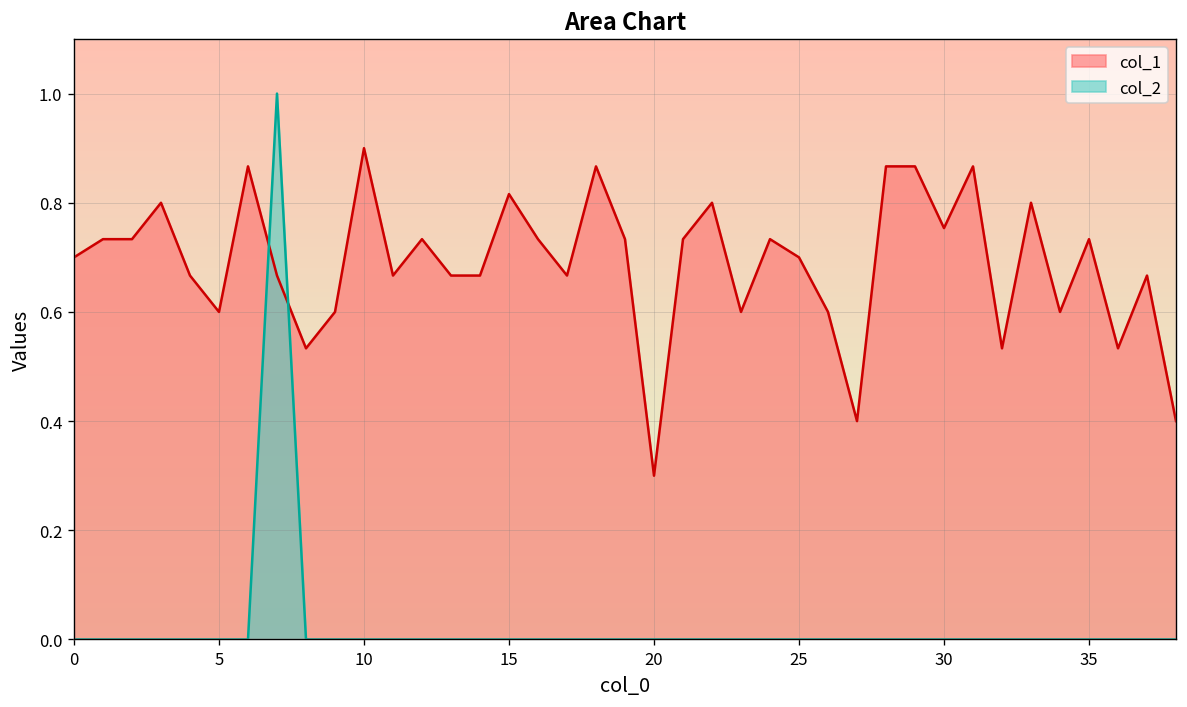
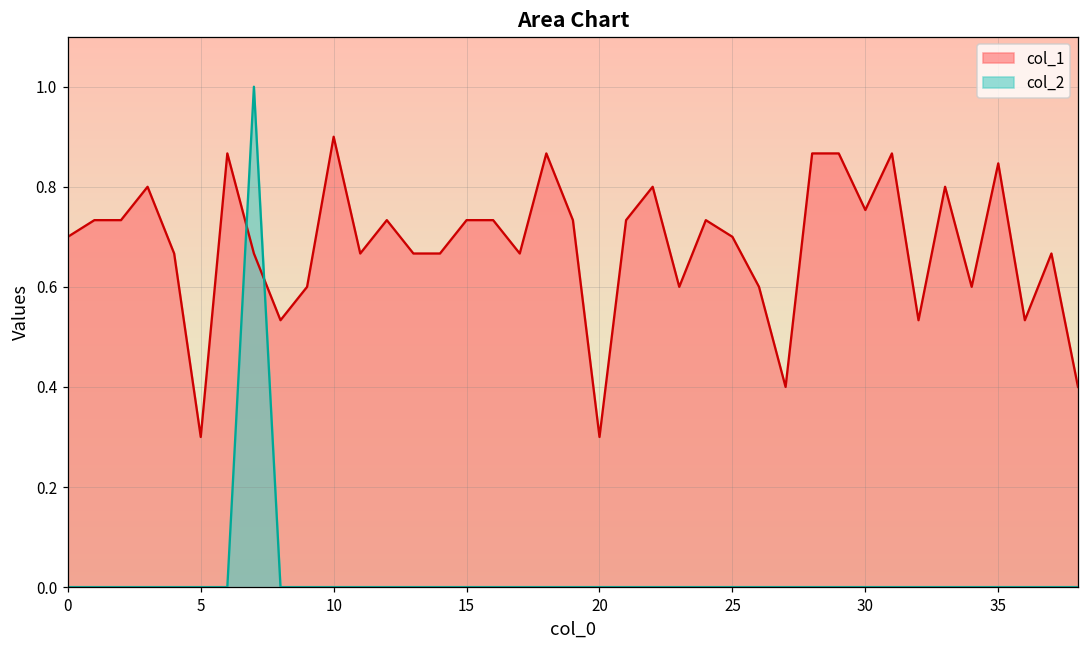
  {
    "col_1": {
      "0": 0.70,
-     "5": 0.6,
+     "5": 0.3,
      "10": 0.90,
-     "15": 0.82,
+     "15": 0.73,
      "20": 0.30,
      "25": 0.70,
      "30": 0.75,
-     "35": 0.73
+     "35": 0.85
    },
    "col_2": {
      "0": 0.00,
      "5": 0.00,
      "10": 0.00,
      "15": 0.00,
      "20": 0.00,
      "25": 0.00,
      "30": 0.00,
      "35": 0.00
    }
  }
